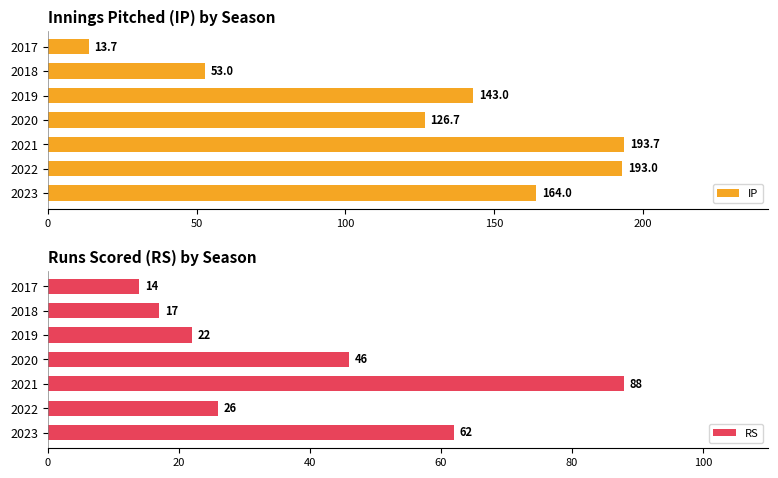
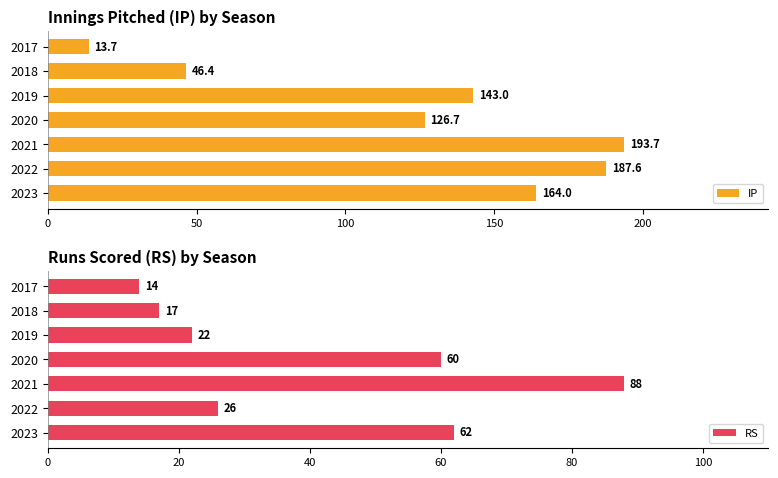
  {
    "Innings Pitched (IP) by Season": {
      "2017": 13.7,
-     "2018": 53.0,
+     "2018": 46.4,
      "2019": 143.0,
      "2020": 126.7,
      "2021": 193.7,
-     "2022": 193.0,
+     "2022": 187.6,
      "2023": 164.0
    },
    "Runs Scored (RS) by Season": {
      "2017": 14,
      "2018": 17,
      "2019": 22,
-     "2020": 46,
+     "2020": 60,
      "2021": 88,
      "2022": 26,
      "2023": 62
    }
  }
